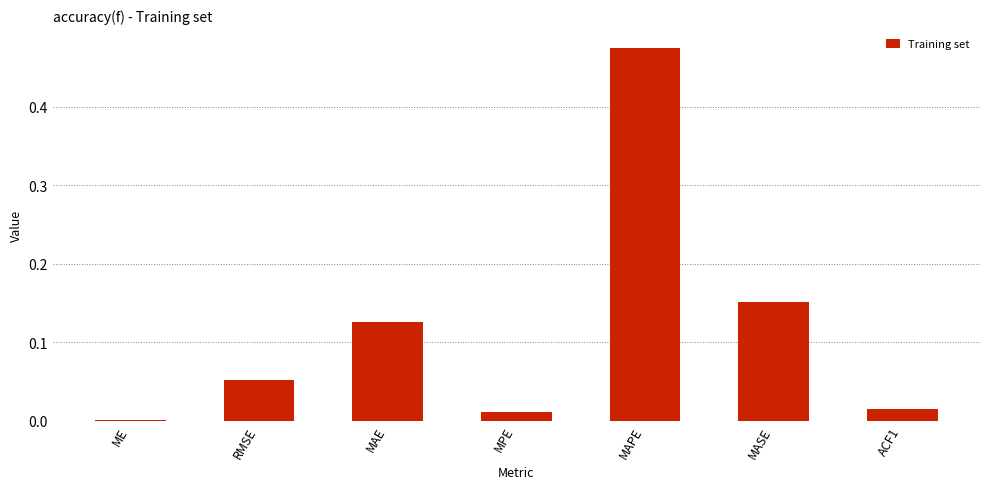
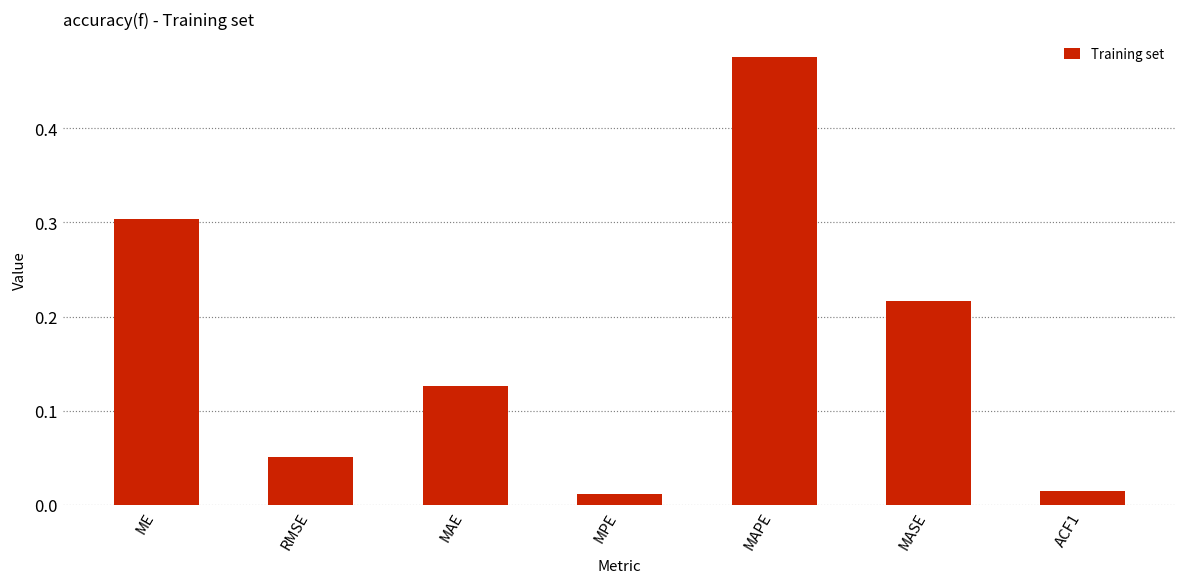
  {
-   "ME": 0.00,
+   "ME": 0.30,
    "RMSE": 0.05,
    "MAE": 0.13,
    "MPE": 0.01,
    "MAPE": 0.48,
-   "MASE": 0.15,
+   "MASE": 0.22,
    "ACF1": 0.01
  }
